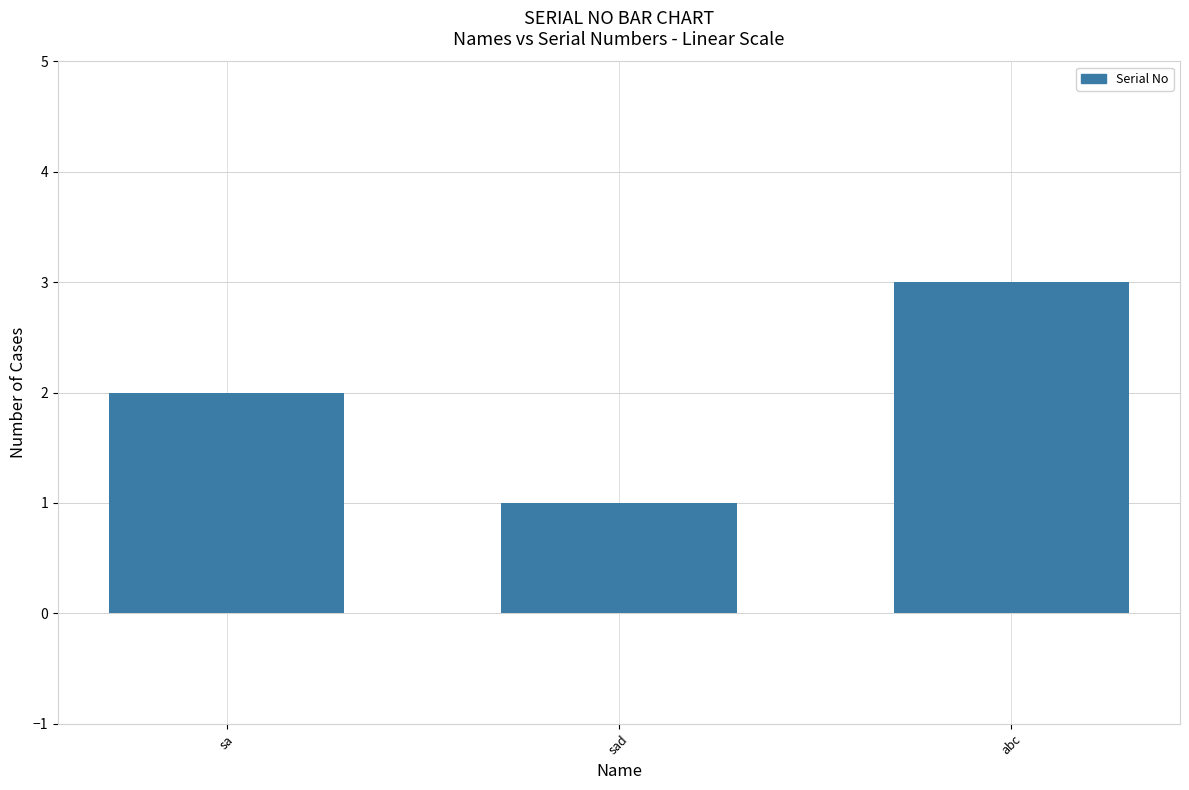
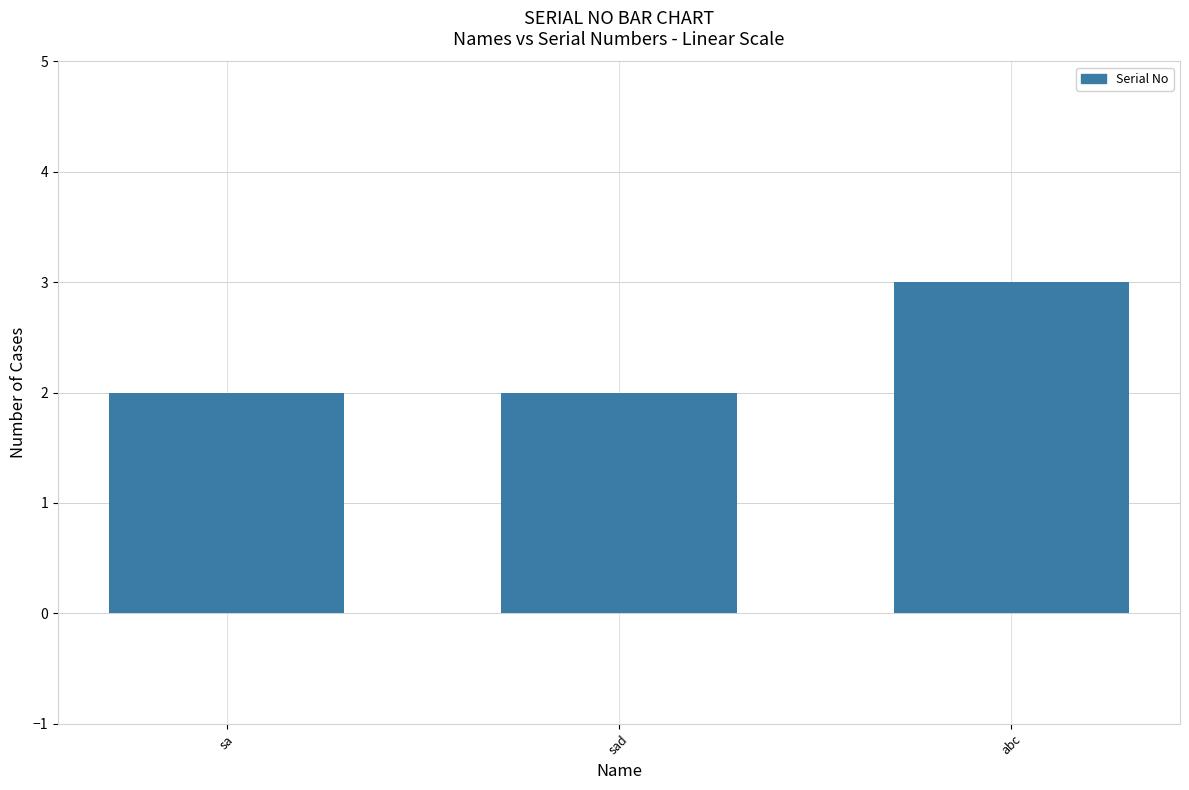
  {
    "sa": 2,
-   "sad": 1,
+   "sad": 2,
    "abc": 3
  }
